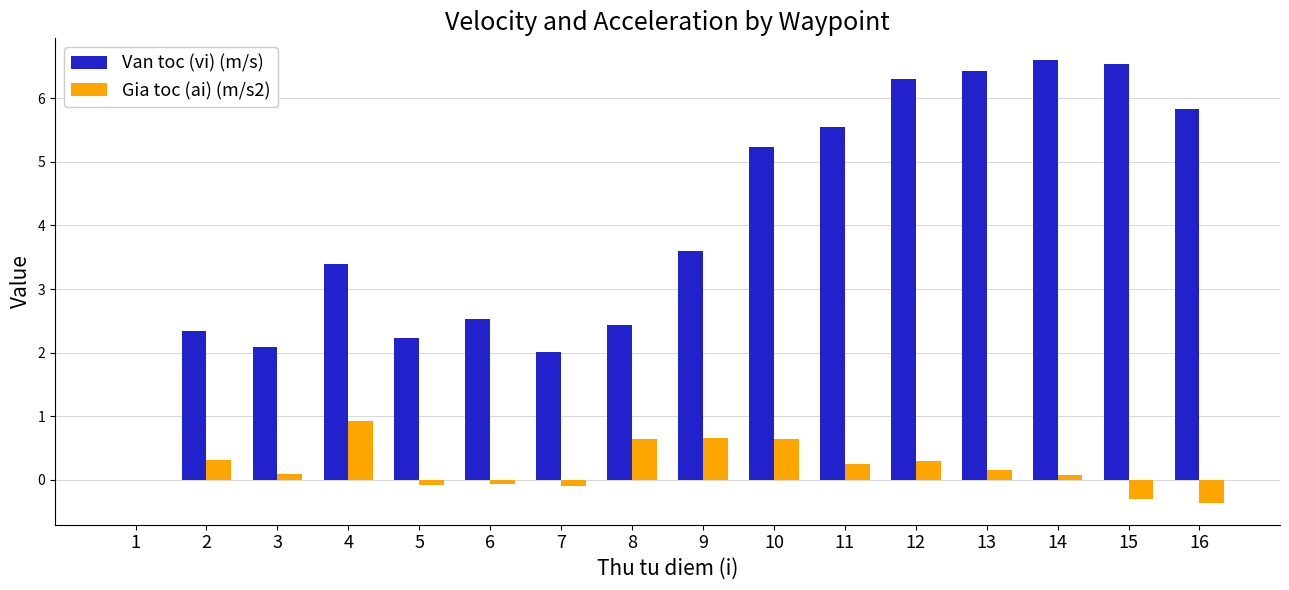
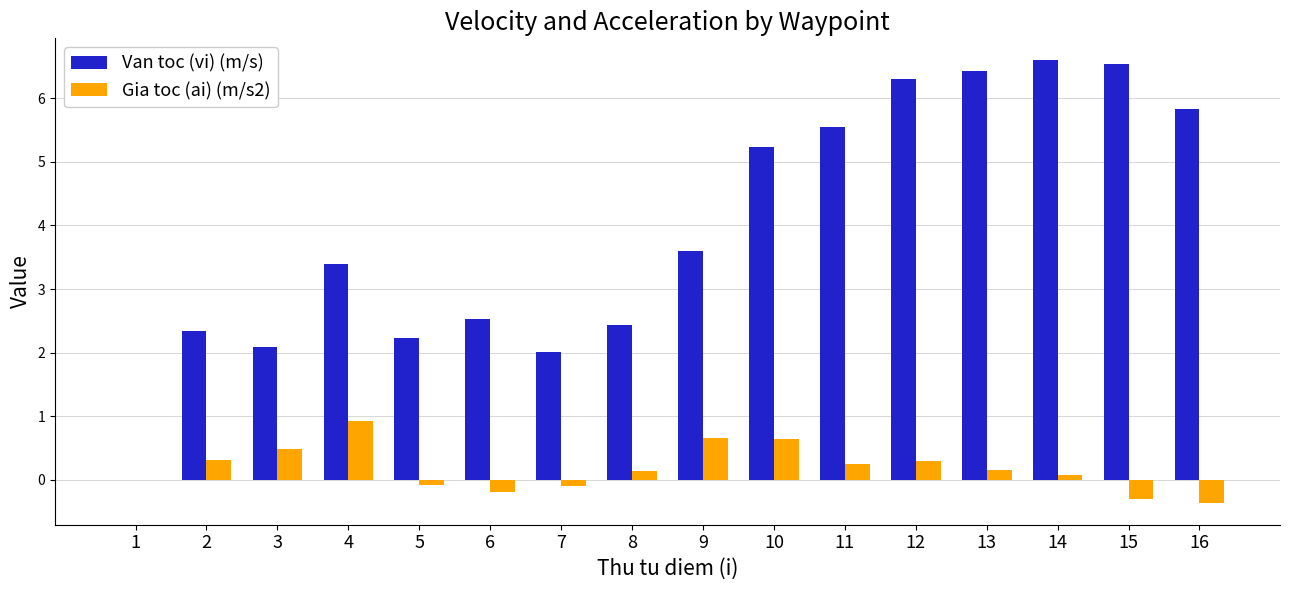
  {
    "Van toc (vi) (m/s)": {
      "1": 0.0,
      "2": 2.3,
      "3": 2.1,
      "4": 3.4,
      "5": 2.2,
      "6": 2.5,
      "7": 2.0,
      "8": 2.4,
      "9": 3.6,
      "10": 5.2,
      "11": 5.6,
      "12": 6.3,
      "13": 6.4,
      "14": 6.6,
      "15": 6.5,
      "16": 5.8
    },
    "Gia toc (ai) (m/s2)": {
      "1": 0.0,
      "2": 0.3,
-     "3": 0.1,
+     "3": 0.5,
      "4": 0.9,
      "5": -0.1,
-     "6": -0.1,
+     "6": -0.2,
      "7": -0.1,
-     "8": 0.6,
+     "8": 0.1,
      "9": 0.7,
      "10": 0.6,
      "11": 0.3,
      "12": 0.3,
      "13": 0.1,
      "14": 0.1,
      "15": -0.3,
      "16": -0.4
    }
  }
